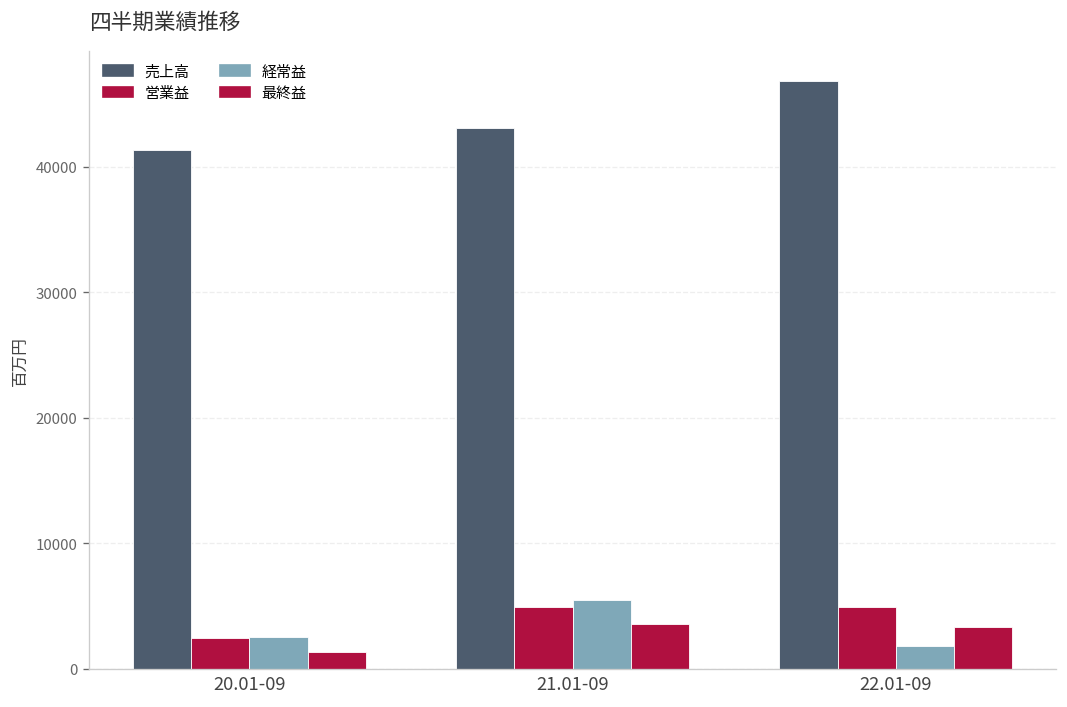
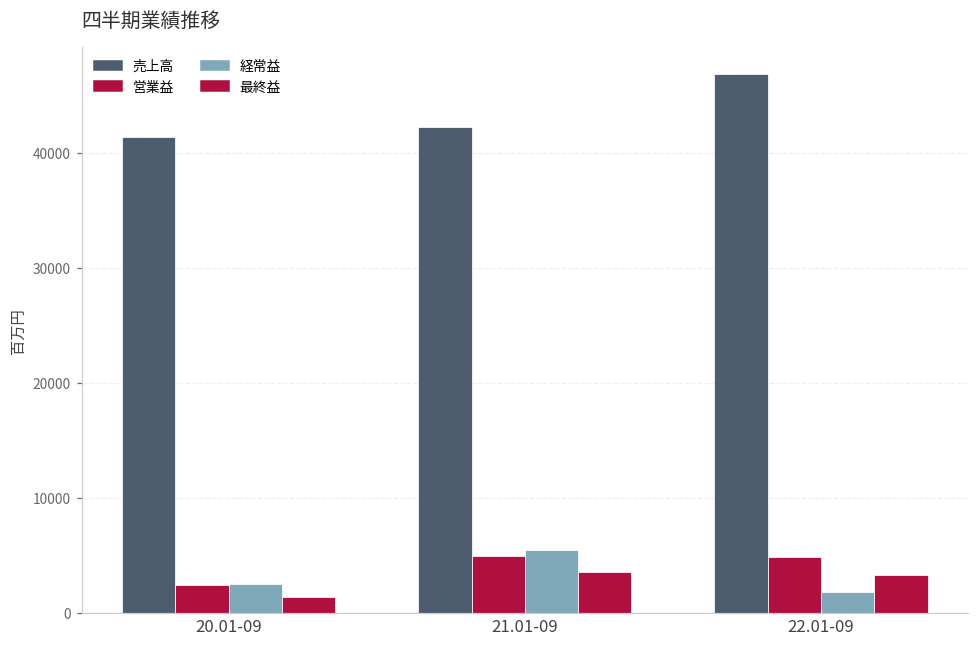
  {
    "売上高": {
      "20.01-09": 41300,
-     "21.01-09": 43000,
+     "21.01-09": 42200,
      "22.01-09": 46900
    },
    "経常益": {
      "20.01-09": 2500,
      "21.01-09": 5400,
      "22.01-09": 1800
    }
  }
